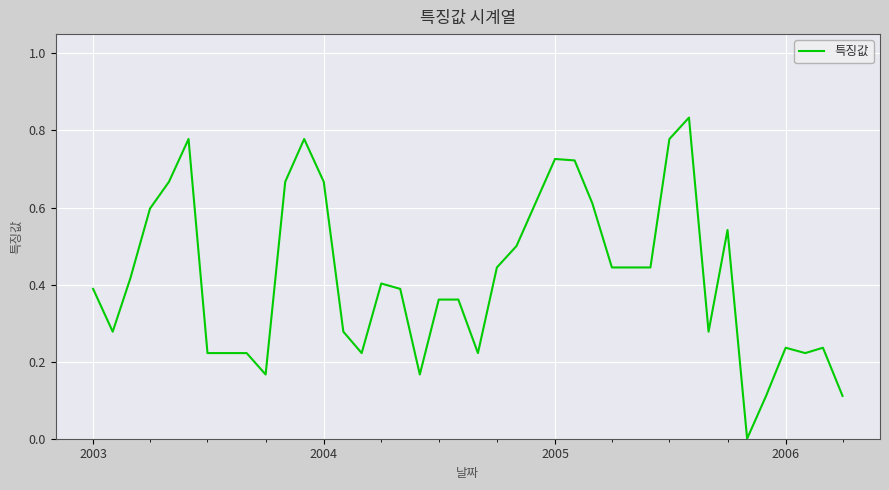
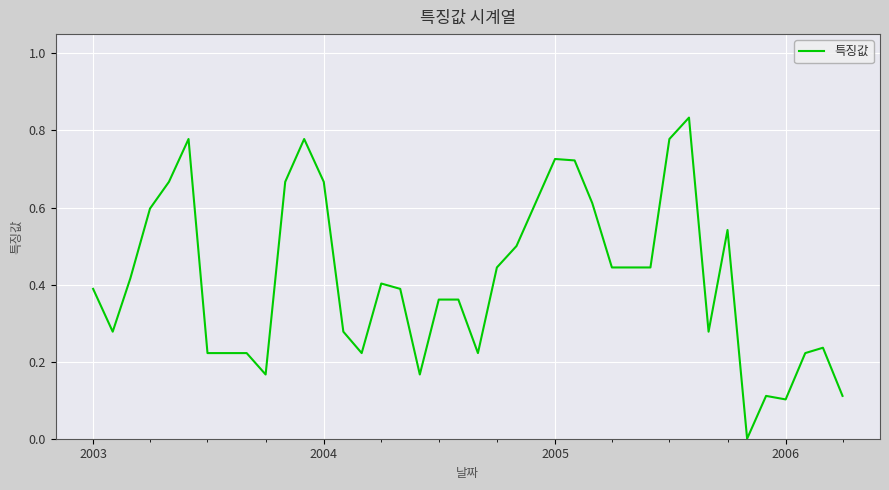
  {
    "2003": 0.39,
    "2004": 0.67,
    "2005": 0.73,
-   "2006": 0.24
+   "2006": 0.10
  }
